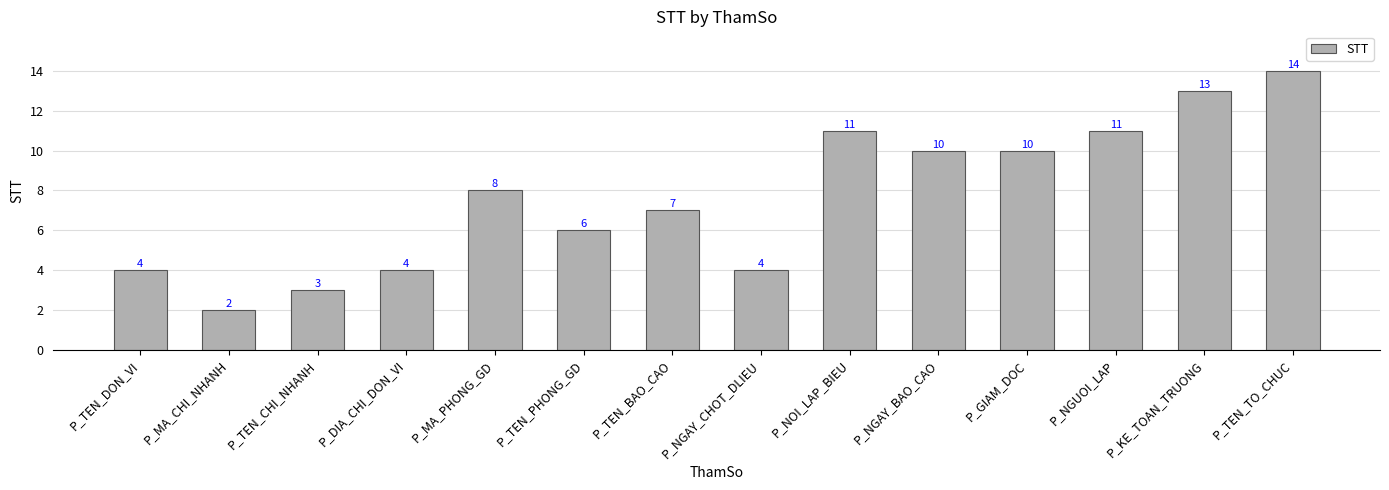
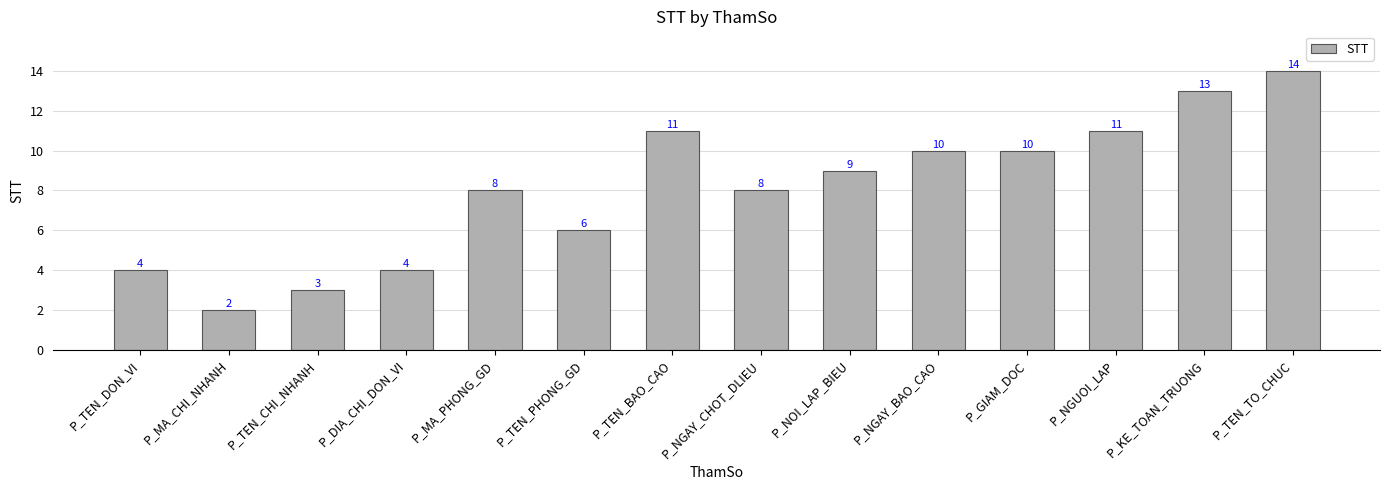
  {
    "P_TEN_DON_VI": 4,
    "P_MA_CHI_NHANH": 2,
    "P_TEN_CHI_NHANH": 3,
    "P_DIA_CHI_DON_VI": 4,
    "P_MA_PHONG_GD": 8,
    "P_TEN_PHONG_GD": 6,
-   "P_TEN_BAO_CAO": 7,
-   "P_NGAY_CHOT_DLIEU": 4,
-   "P_NOI_LAP_BIEU": 11,
+   "P_TEN_BAO_CAO": 11,
+   "P_NGAY_CHOT_DLIEU": 8,
+   "P_NOI_LAP_BIEU": 9,
    "P_NGAY_BAO_CAO": 10,
    "P_GIAM_DOC": 10,
    "P_NGUOI_LAP": 11,
    "P_KE_TOAN_TRUONG": 13,
    "P_TEN_TO_CHUC": 14
  }
